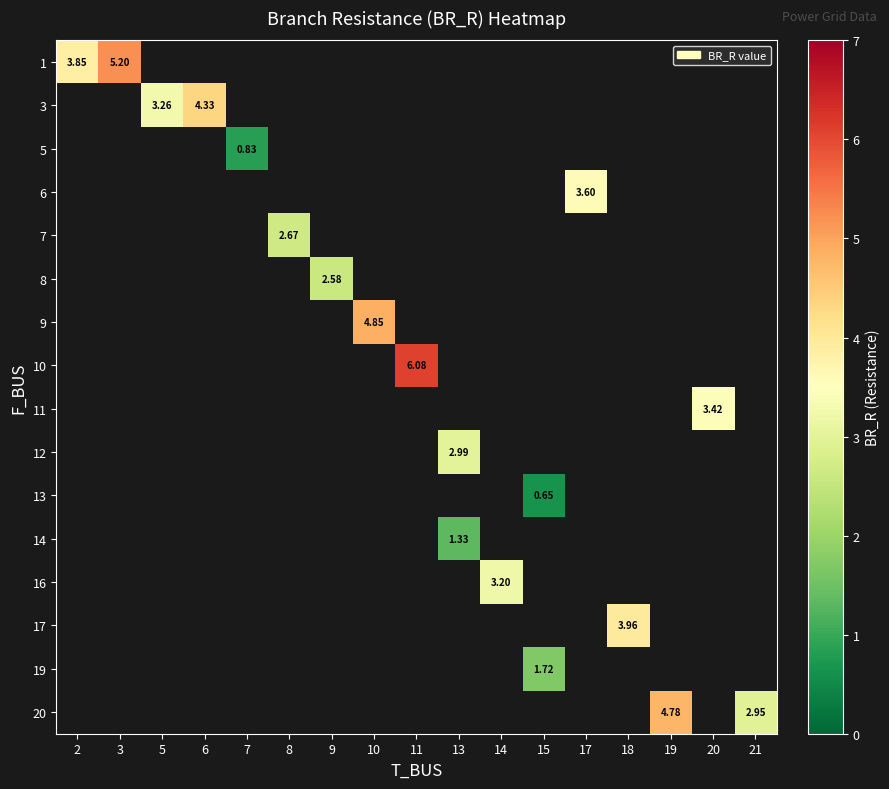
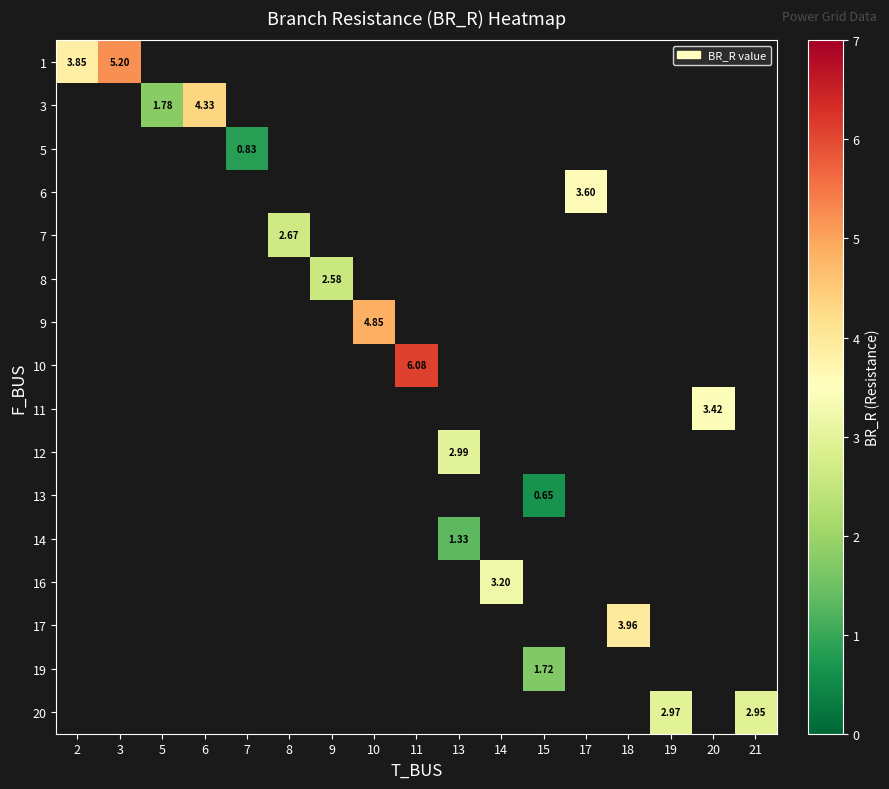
  {
    "1": {
      "2": 3.85,
      "3": 5.20
    },
    "3": {
-     "5": 3.26,
+     "5": 1.78,
      "6": 4.33
    },
    "5": {
      "7": 0.83
    },
    "6": {
      "17": 3.60
    },
    "7": {
      "8": 2.67
    },
    "8": {
      "9": 2.58
    },
    "9": {
      "10": 4.85
    },
    "10": {
      "11": 6.08
    },
    "11": {
      "20": 3.42
    },
    "12": {
      "13": 2.99
    },
    "13": {
      "15": 0.65
    },
    "14": {
      "13": 1.33
    },
    "16": {
      "14": 3.20
    },
    "17": {
      "18": 3.96
    },
    "19": {
      "15": 1.72
    },
    "20": {
-     "19": 4.78,
+     "19": 2.97,
      "21": 2.95
    }
  }
